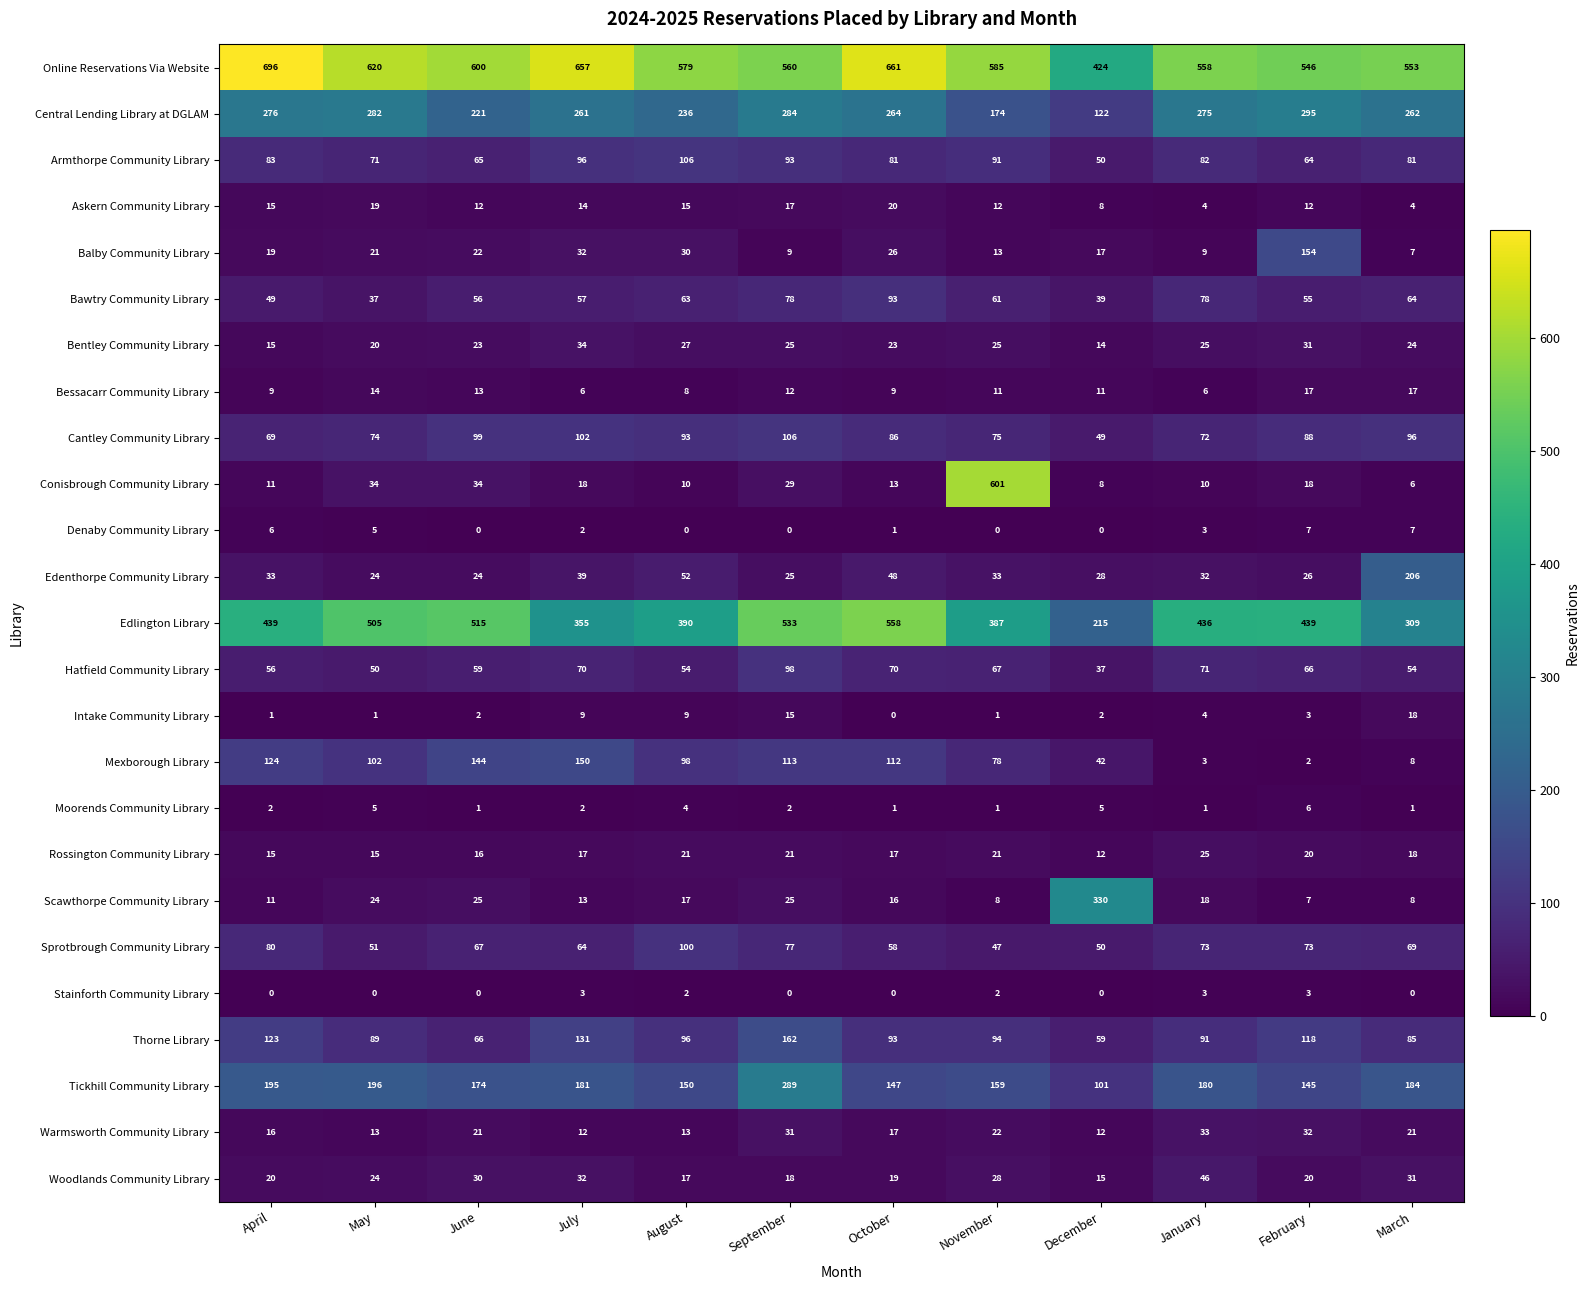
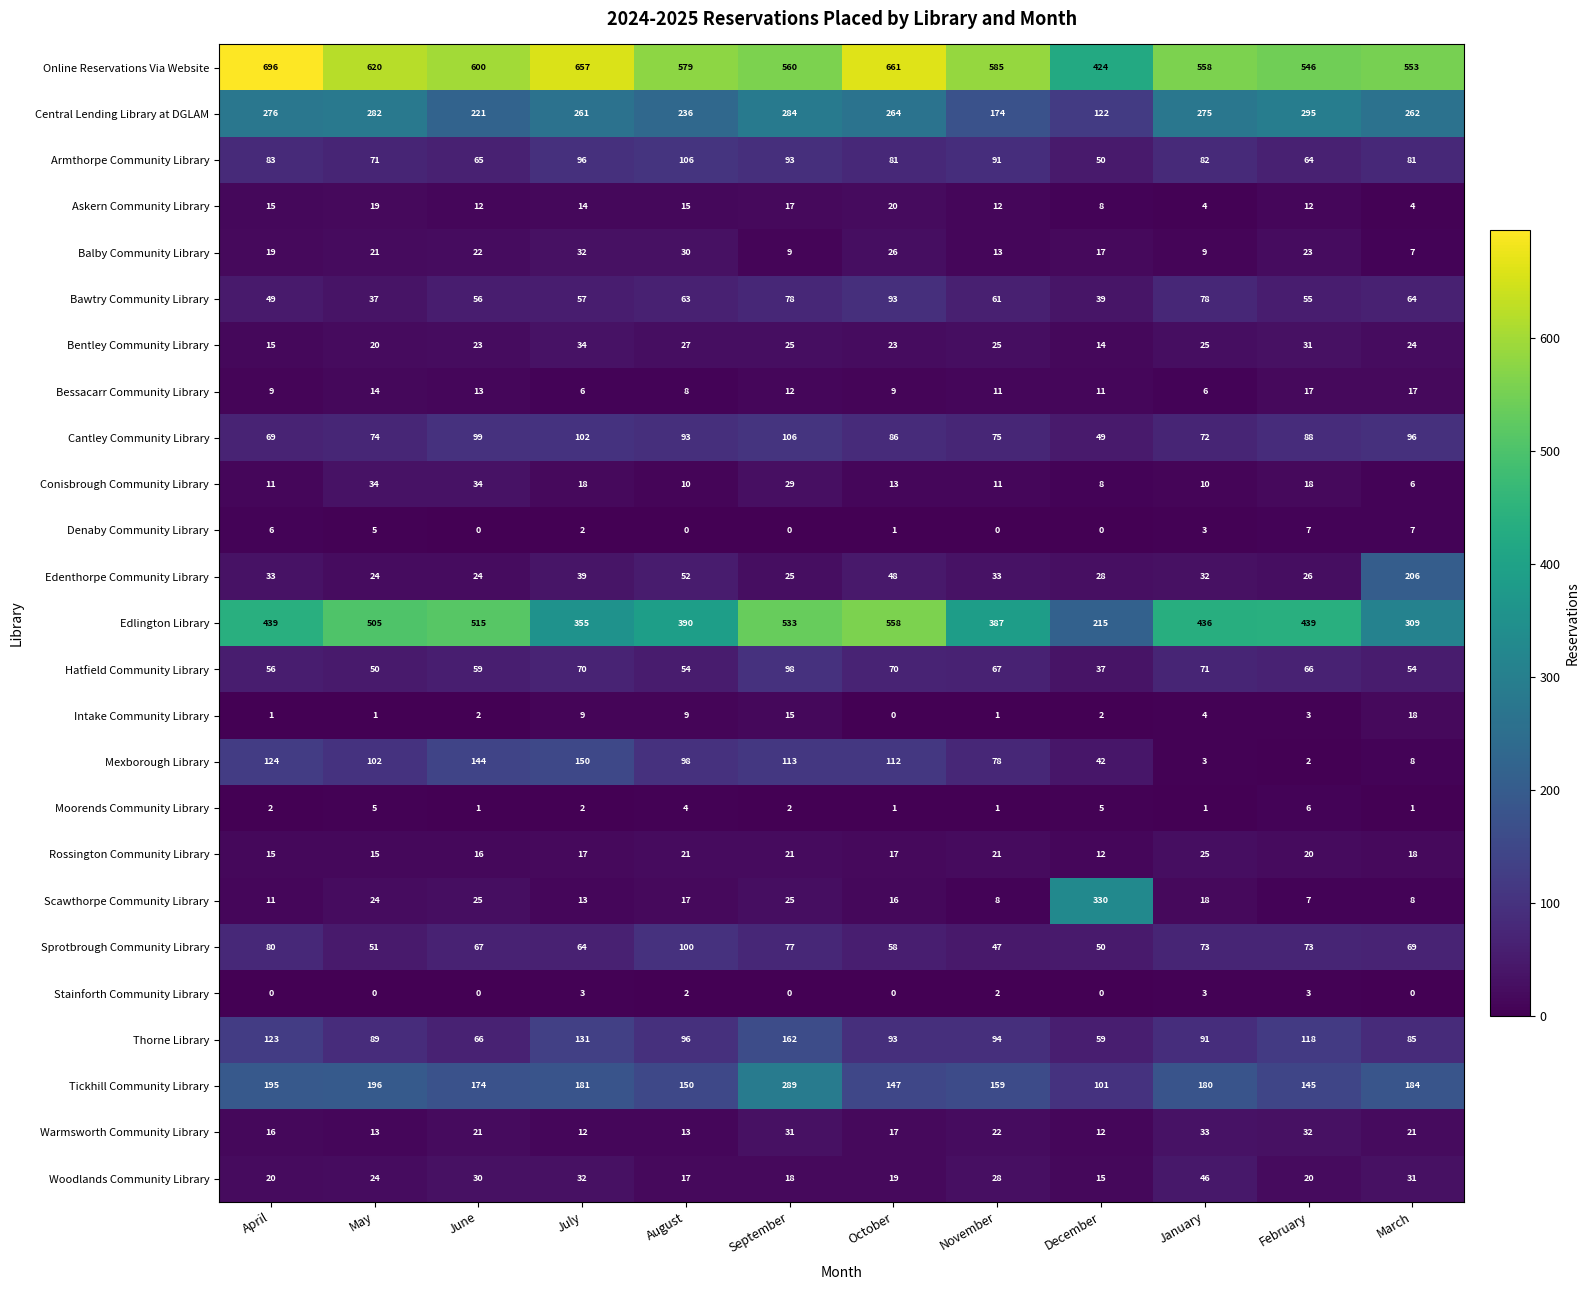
  {
    "Balby Community Library": {
      "April": 19,
      "May": 21,
      "June": 22,
      "July": 32,
      "August": 30,
      "September": 9,
      "October": 26,
      "November": 13,
      "December": 17,
      "January": 9,
-     "February": 154,
+     "February": 23,
      "March": 7
    },
    "Conisbrough Community Library": {
      "April": 11,
      "May": 34,
      "June": 34,
      "July": 18,
      "August": 10,
      "September": 29,
      "October": 13,
-     "November": 601,
+     "November": 11,
      "December": 8,
      "January": 10,
      "February": 18,
      "March": 6
    }
  }
